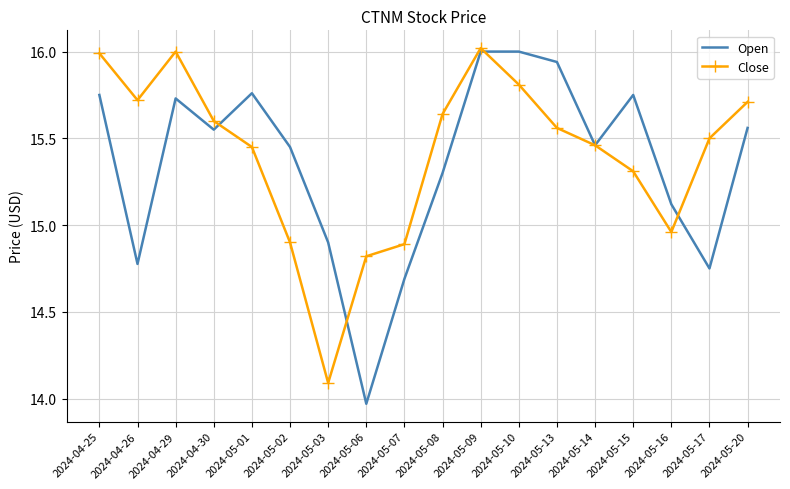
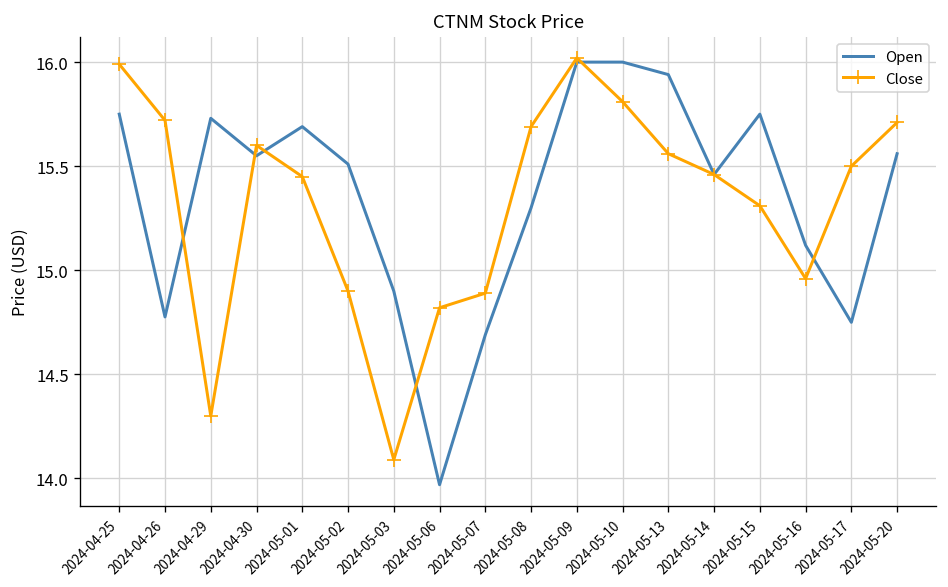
  {
    "Open": {
      "2024-04-25": 15.75,
      "2024-04-26": 14.78,
      "2024-04-29": 15.73,
      "2024-04-30": 15.55,
-     "2024-05-01": 15.76,
-     "2024-05-02": 15.45,
+     "2024-05-01": 15.69,
+     "2024-05-02": 15.51,
      "2024-05-03": 14.90,
      "2024-05-06": 13.97,
      "2024-05-07": 14.69,
      "2024-05-08": 15.30,
      "2024-05-09": 16.00,
      "2024-05-10": 16.00,
      "2024-05-13": 15.94,
      "2024-05-15": 15.75,
      "2024-05-16": 15.12,
      "2024-05-17": 14.75,
      "2024-05-20": 15.56
    },
    "Close": {
      "2024-04-25": 15.99,
      "2024-04-26": 15.72,
-     "2024-04-29": 16.0,
+     "2024-04-29": 14.3,
      "2024-04-30": 15.60,
      "2024-05-01": 15.45,
      "2024-05-02": 14.90,
      "2024-05-03": 14.09,
      "2024-05-06": 14.82,
      "2024-05-07": 14.89,
-     "2024-05-08": 15.64,
+     "2024-05-08": 15.69,
      "2024-05-09": 16.02,
      "2024-05-10": 15.81,
      "2024-05-13": 15.56,
      "2024-05-15": 15.31,
      "2024-05-16": 14.96,
      "2024-05-17": 15.50,
      "2024-05-20": 15.71
    }
  }
